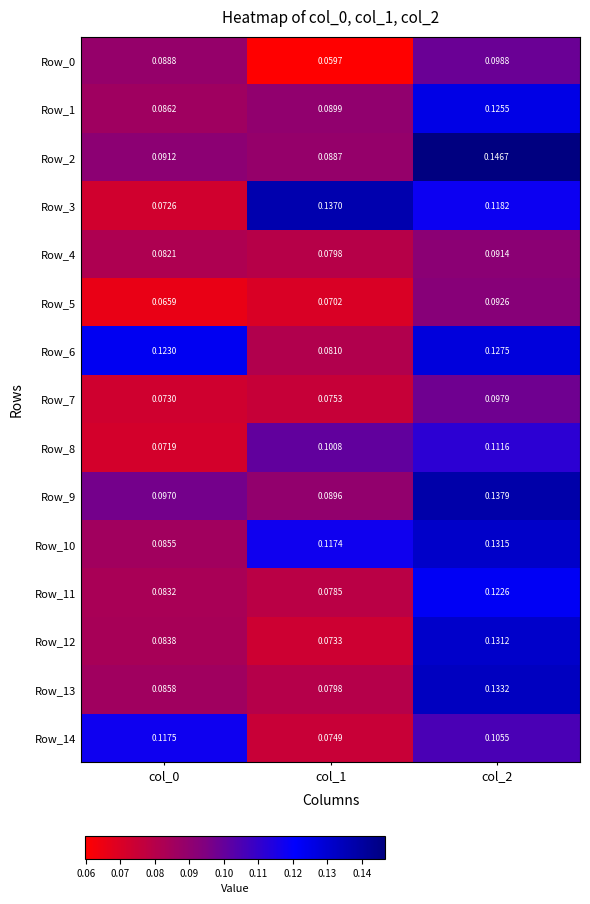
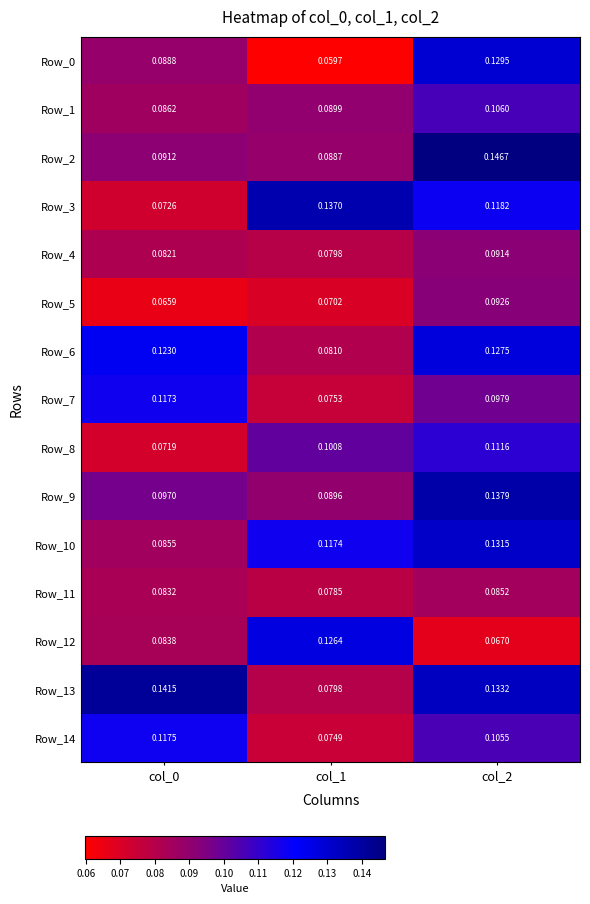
  {
    "Row_0": {
      "col_0": 0.0888,
      "col_1": 0.0597,
-     "col_2": 0.0988
+     "col_2": 0.1295
    },
    "Row_1": {
      "col_0": 0.0862,
      "col_1": 0.0899,
-     "col_2": 0.1255
+     "col_2": 0.1060
    },
    "Row_2": {
      "col_0": 0.0912,
      "col_1": 0.0887,
      "col_2": 0.1467
    },
    "Row_3": {
      "col_0": 0.0726,
      "col_1": 0.1370,
      "col_2": 0.1182
    },
    "Row_4": {
      "col_0": 0.0821,
      "col_1": 0.0798,
      "col_2": 0.0914
    },
    "Row_5": {
      "col_0": 0.0659,
      "col_1": 0.0702,
      "col_2": 0.0926
    },
    "Row_6": {
      "col_0": 0.1230,
      "col_1": 0.0810,
      "col_2": 0.1275
    },
    "Row_7": {
-     "col_0": 0.0730,
+     "col_0": 0.1173,
      "col_1": 0.0753,
      "col_2": 0.0979
    },
    "Row_8": {
      "col_0": 0.0719,
      "col_1": 0.1008,
      "col_2": 0.1116
    },
    "Row_9": {
      "col_0": 0.0970,
      "col_1": 0.0896,
      "col_2": 0.1379
    },
    "Row_10": {
      "col_0": 0.0855,
      "col_1": 0.1174,
      "col_2": 0.1315
    },
    "Row_11": {
      "col_0": 0.0832,
      "col_1": 0.0785,
-     "col_2": 0.1226
+     "col_2": 0.0852
    },
    "Row_12": {
      "col_0": 0.0838,
-     "col_1": 0.0733,
-     "col_2": 0.1312
+     "col_1": 0.1264,
+     "col_2": 0.0670
    },
    "Row_13": {
-     "col_0": 0.0858,
+     "col_0": 0.1415,
      "col_1": 0.0798,
      "col_2": 0.1332
    },
    "Row_14": {
      "col_0": 0.1175,
      "col_1": 0.0749,
      "col_2": 0.1055
    }
  }
